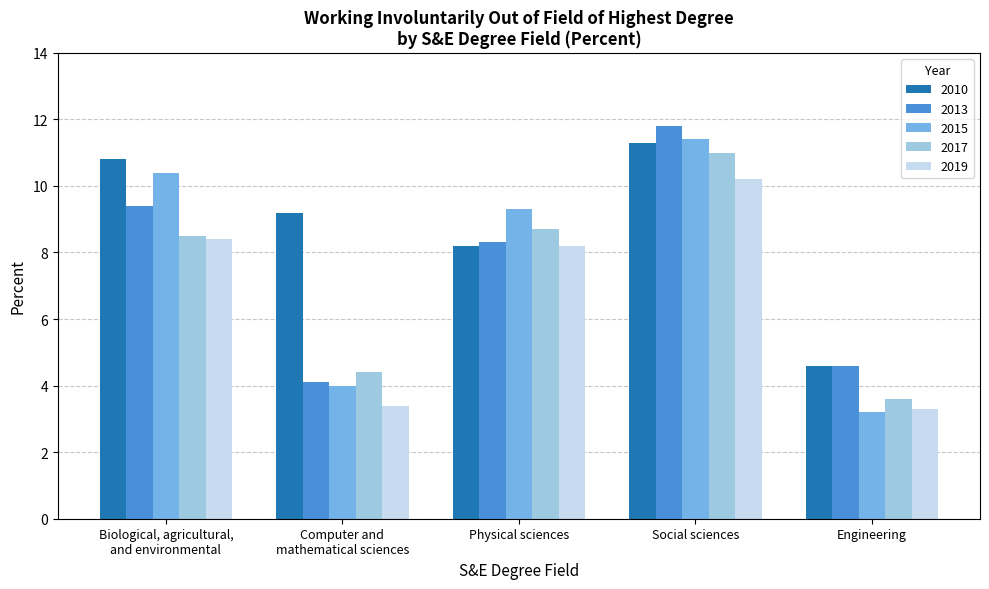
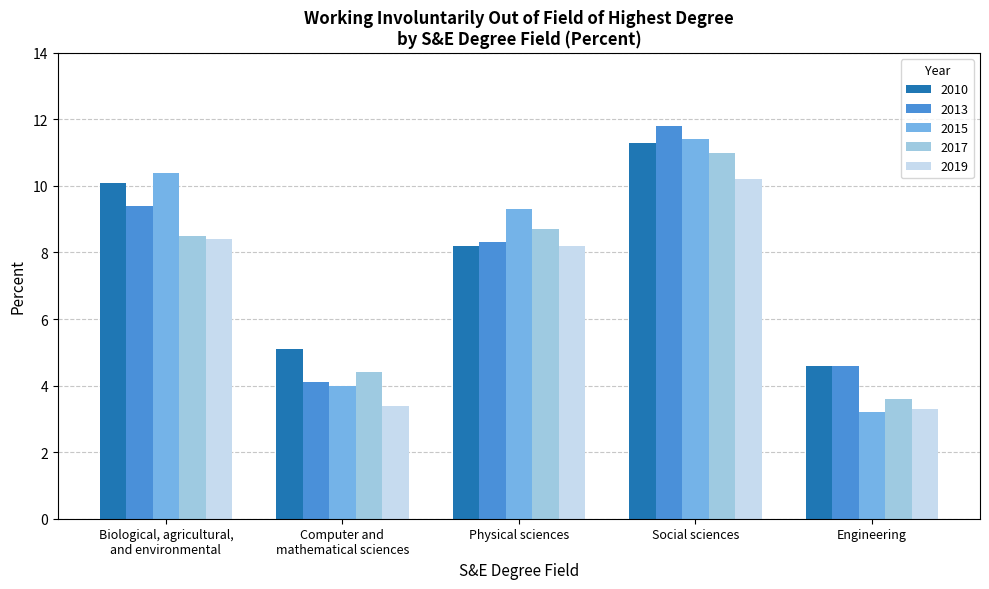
  {
    "2010": {
-     "Biological, agricultural, and environmental": 10.8,
-     "Computer and mathematical sciences": 9.2,
+     "Biological, agricultural, and environmental": 10.1,
+     "Computer and mathematical sciences": 5.1,
      "Physical sciences": 8.2,
      "Social sciences": 11.3,
      "Engineering": 4.6
    }
  }
